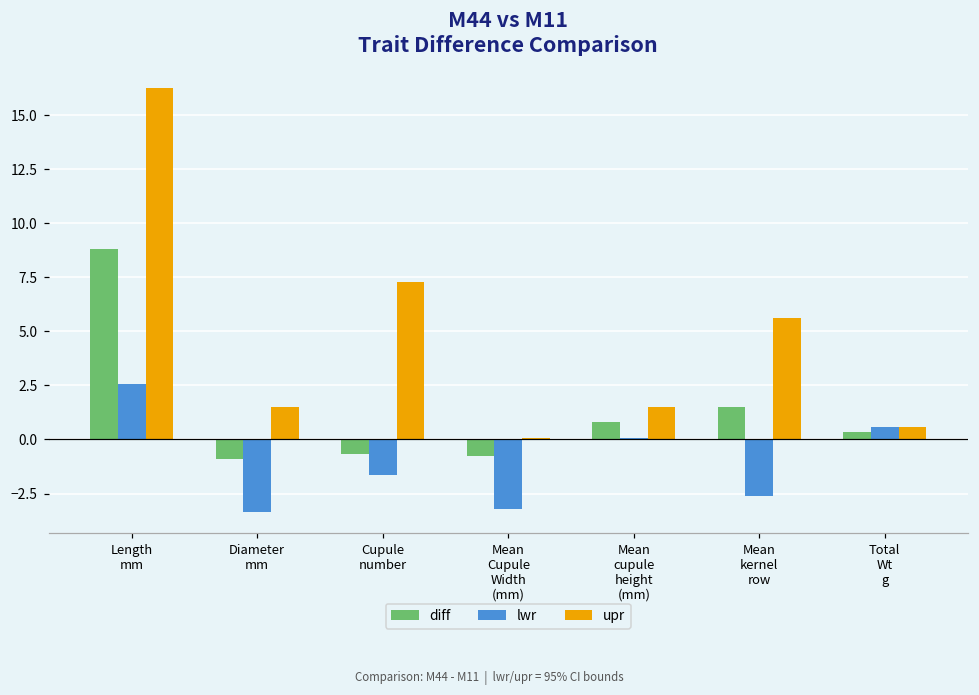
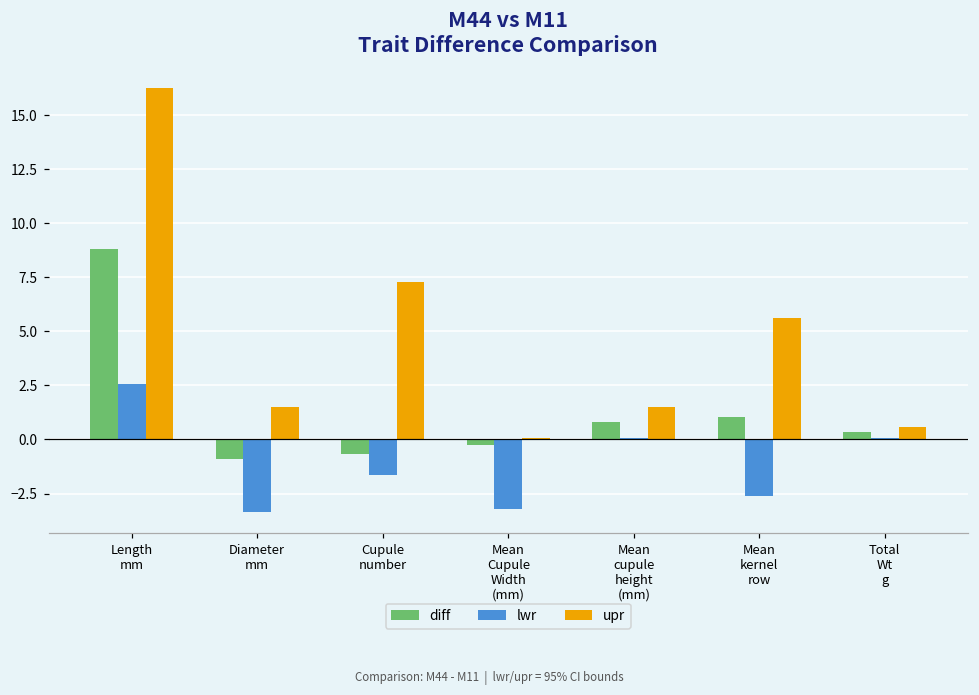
  {
    "diff": {
      "Length mm": 8.8,
      "Diameter mm": -0.9,
      "Cupule number": -0.7,
-     "Mean Cupule Width (mm)": -0.8,
+     "Mean Cupule Width (mm)": -0.3,
      "Mean cupule height (mm)": 0.8,
-     "Mean kernel row": 1.5,
+     "Mean kernel row": 1.0,
      "Total Wt g": 0.3
    },
    "lwr": {
      "Length mm": 2.6,
      "Diameter mm": -3.3,
      "Cupule number": -1.6,
      "Mean Cupule Width (mm)": -3.2,
      "Mean kernel row": -2.6,
-     "Total Wt g": 0.6
+     "Total Wt g": 0.1
    },
    "upr": {
      "Length mm": 16.2,
      "Diameter mm": 1.5,
      "Cupule number": 7.3,
      "Mean cupule height (mm)": 1.5,
      "Mean kernel row": 5.6,
      "Total Wt g": 0.6
    }
  }
